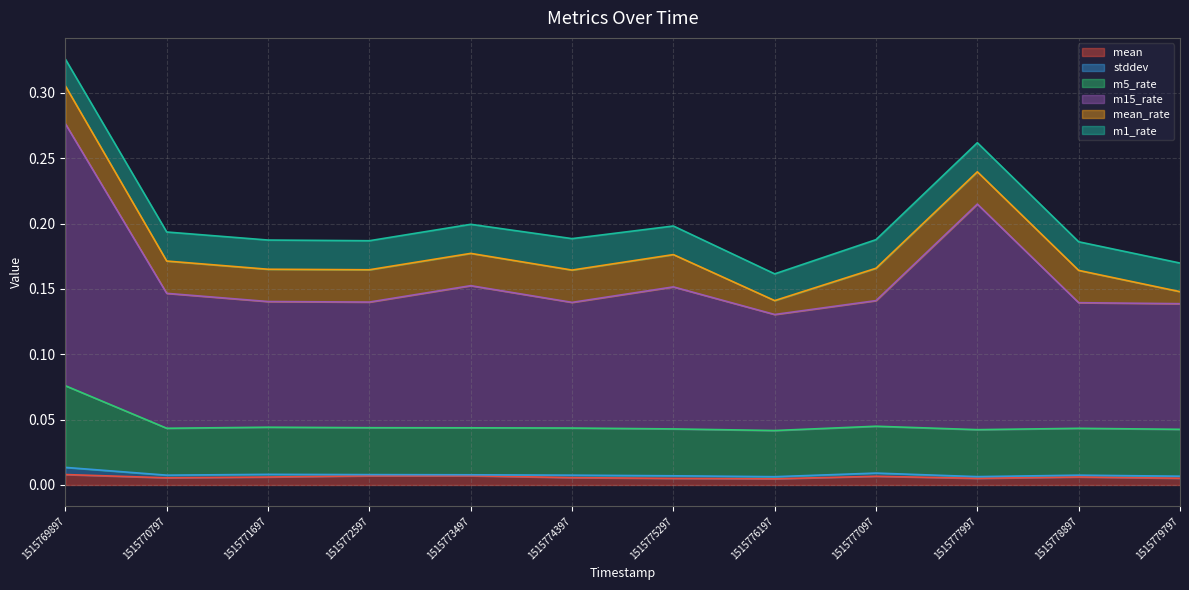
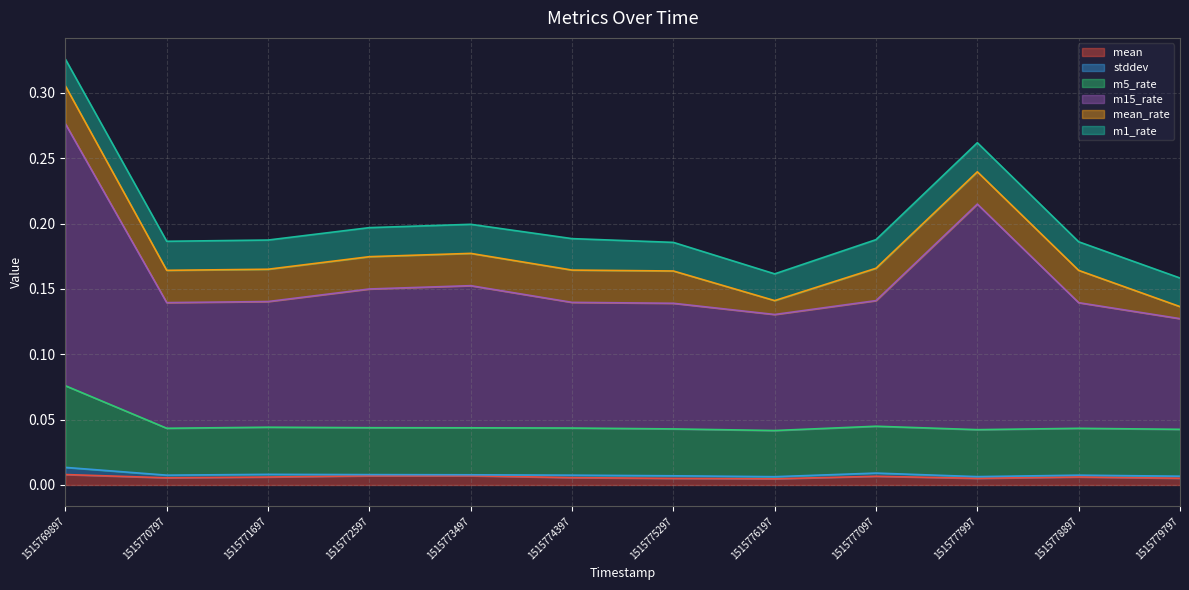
  {
    "mean": {
      "1515769897": 0.008,
      "1515770797": 0.006,
      "1515771697": 0.006,
      "1515775297": 0.005,
      "1515777097": 0.007
    },
    "m15_rate": {
      "1515769897": 0.200,
-     "1515770797": 0.103,
+     "1515770797": 0.096,
      "1515771697": 0.096,
-     "1515772597": 0.096,
+     "1515772597": 0.106,
      "1515773497": 0.109,
      "1515774397": 0.096,
-     "1515775297": 0.109,
+     "1515775297": 0.096,
      "1515776197": 0.089,
      "1515777097": 0.096,
      "1515777997": 0.173,
      "1515778897": 0.096,
-     "1515779797": 0.096
+     "1515779797": 0.085
    },
    "mean_rate": {
      "1515769897": 0.029,
      "1515770797": 0.025,
      "1515771697": 0.025,
      "1515772597": 0.025,
      "1515773497": 0.025,
      "1515774397": 0.025,
      "1515775297": 0.025,
      "1515776197": 0.011,
      "1515777097": 0.025,
      "1515777997": 0.025,
      "1515778897": 0.025,
      "1515779797": 0.009
    }
  }
